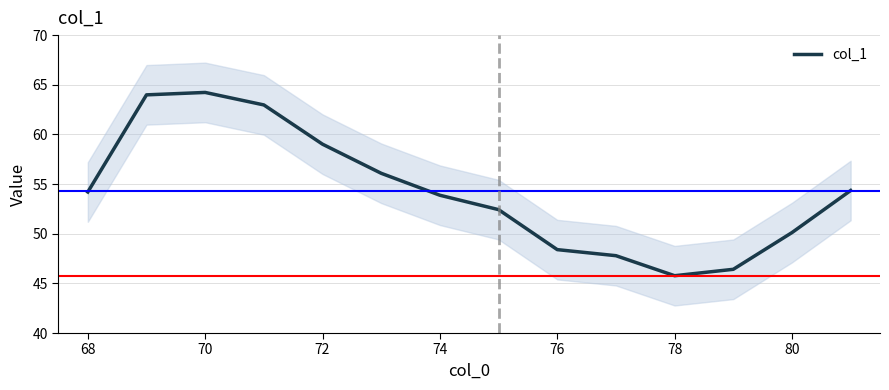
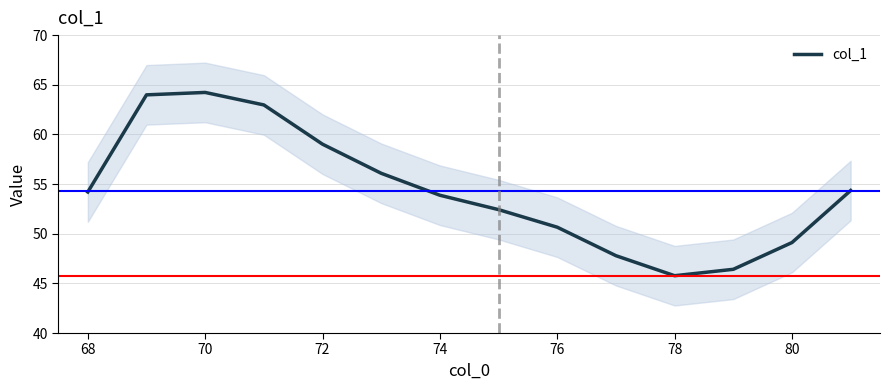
  {
    "col_1": {
      "68": 54,
      "70": 64,
      "72": 59,
      "74": 54,
-     "76": 48,
+     "76": 51,
      "78": 46,
-     "80": 50
+     "80": 49
    }
  }
